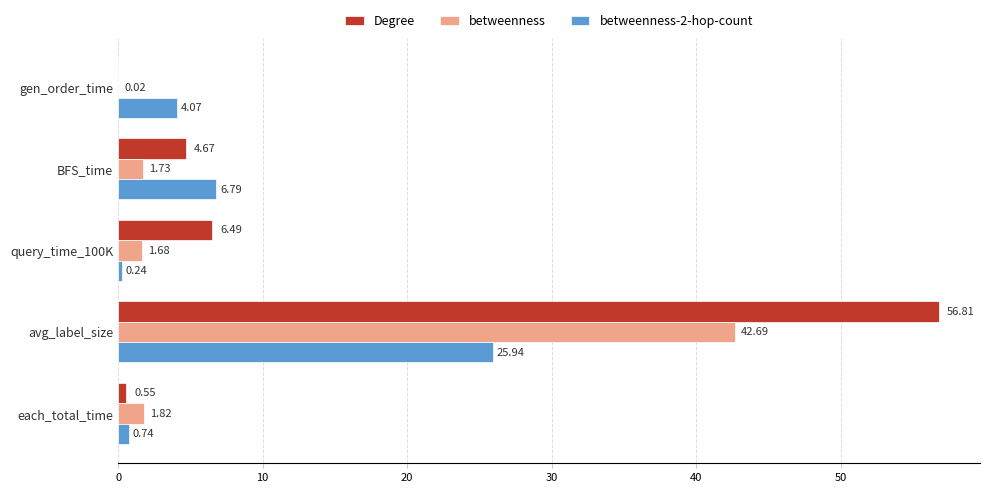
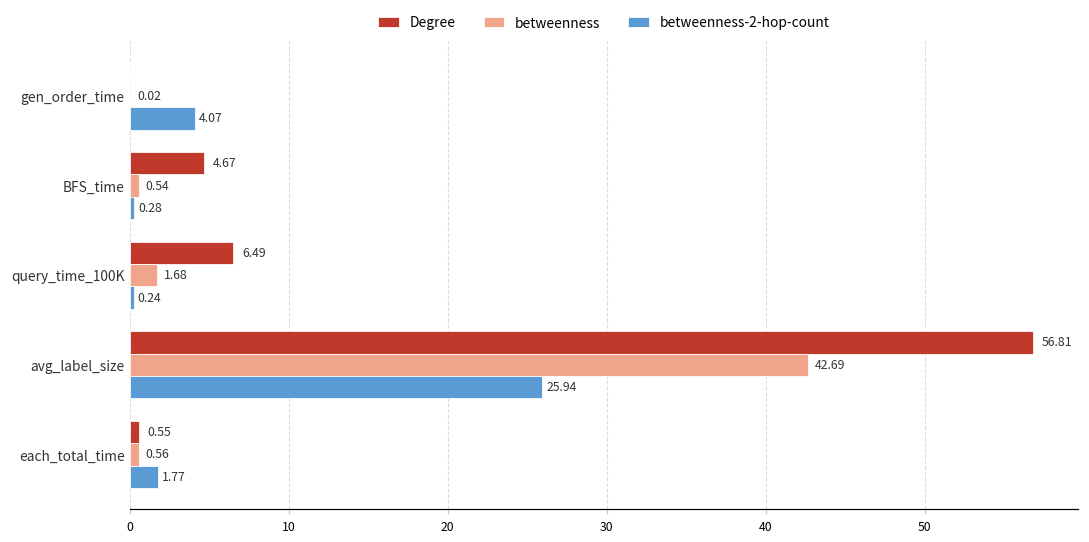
  {
    "Degree": {
      "BFS_time": 4.67,
      "query_time_100K": 6.49,
      "avg_label_size": 56.81,
      "each_total_time": 0.55
    },
    "betweenness": {
      "gen_order_time": 0.02,
-     "BFS_time": 1.73,
+     "BFS_time": 0.54,
      "query_time_100K": 1.68,
      "avg_label_size": 42.69,
-     "each_total_time": 1.82
+     "each_total_time": 0.56
    },
    "betweenness-2-hop-count": {
      "gen_order_time": 4.07,
-     "BFS_time": 6.79,
+     "BFS_time": 0.28,
      "query_time_100K": 0.24,
      "avg_label_size": 25.94,
-     "each_total_time": 0.74
+     "each_total_time": 1.77
    }
  }
